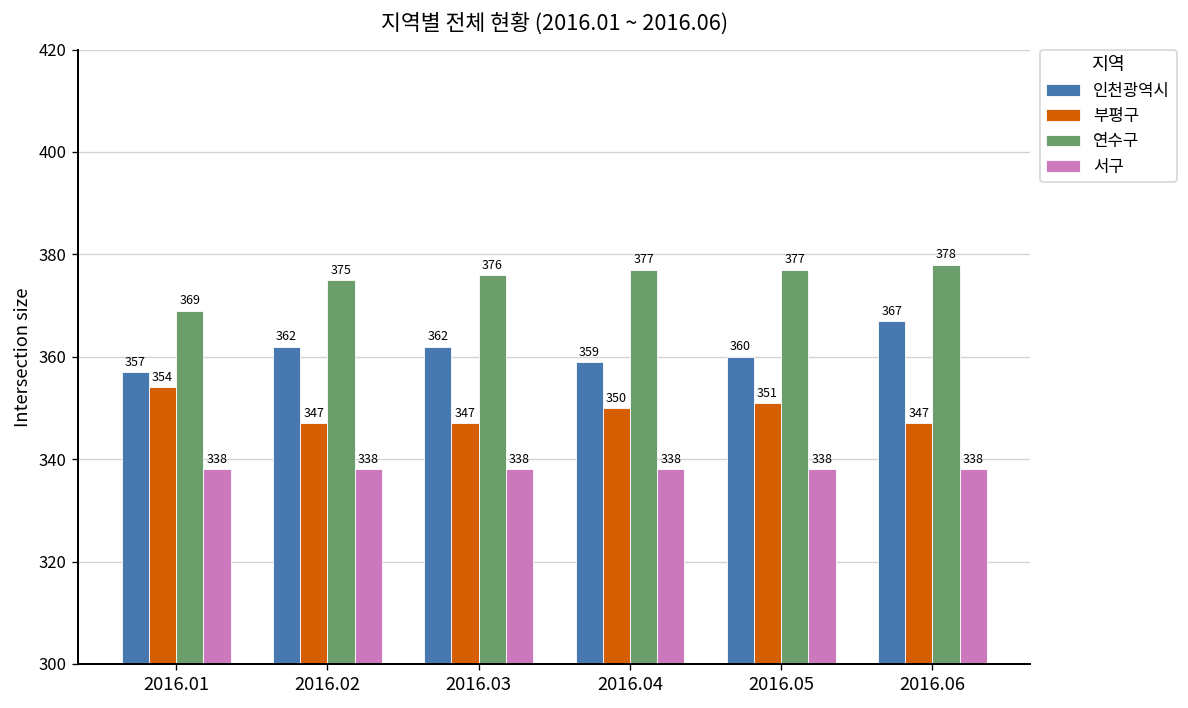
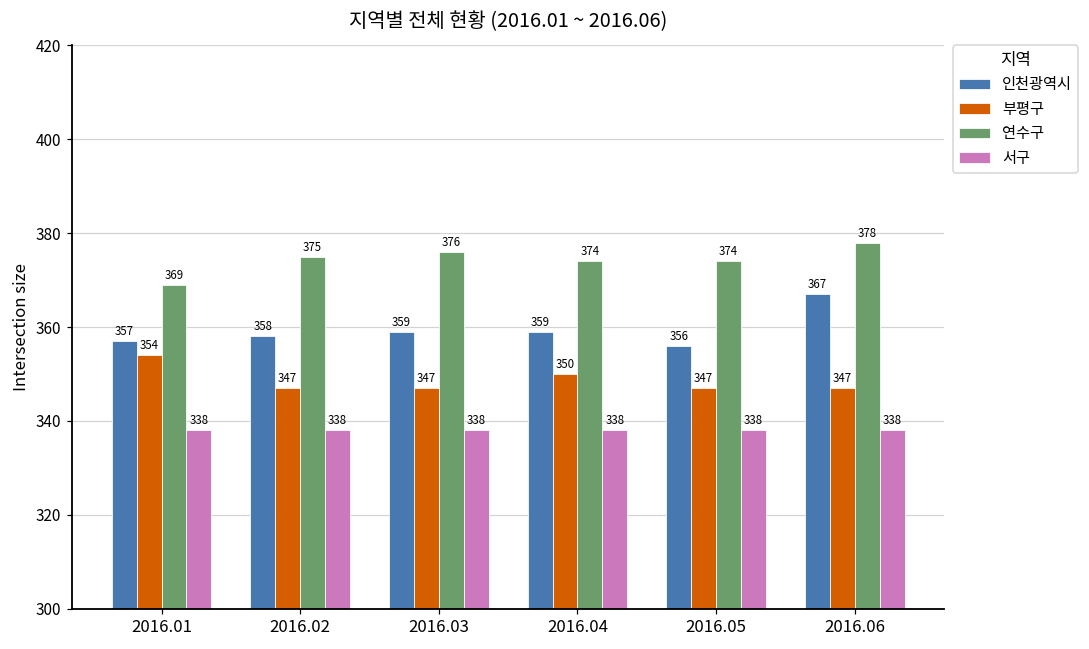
  {
    "인천광역시": {
      "2016.01": 357,
-     "2016.02": 362,
-     "2016.03": 362,
+     "2016.02": 358,
+     "2016.03": 359,
      "2016.04": 359,
-     "2016.05": 360,
+     "2016.05": 356,
      "2016.06": 367
    },
    "부평구": {
      "2016.01": 354,
      "2016.02": 347,
      "2016.03": 347,
      "2016.04": 350,
-     "2016.05": 351,
+     "2016.05": 347,
      "2016.06": 347
    },
    "연수구": {
      "2016.01": 369,
      "2016.02": 375,
      "2016.03": 376,
-     "2016.04": 377,
-     "2016.05": 377,
+     "2016.04": 374,
+     "2016.05": 374,
      "2016.06": 378
    },
    "서구": {
      "2016.01": 338,
      "2016.02": 338,
      "2016.03": 338,
      "2016.04": 338,
      "2016.05": 338,
      "2016.06": 338
    }
  }
